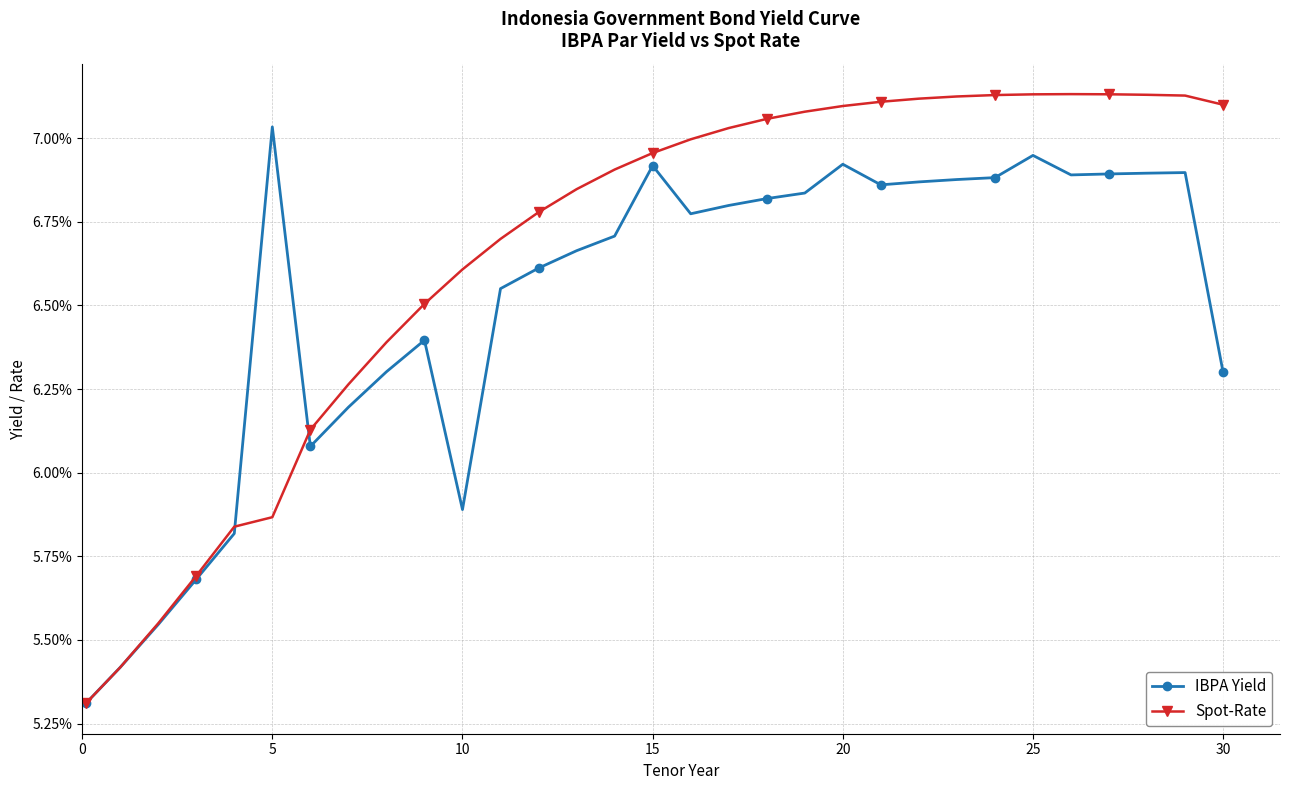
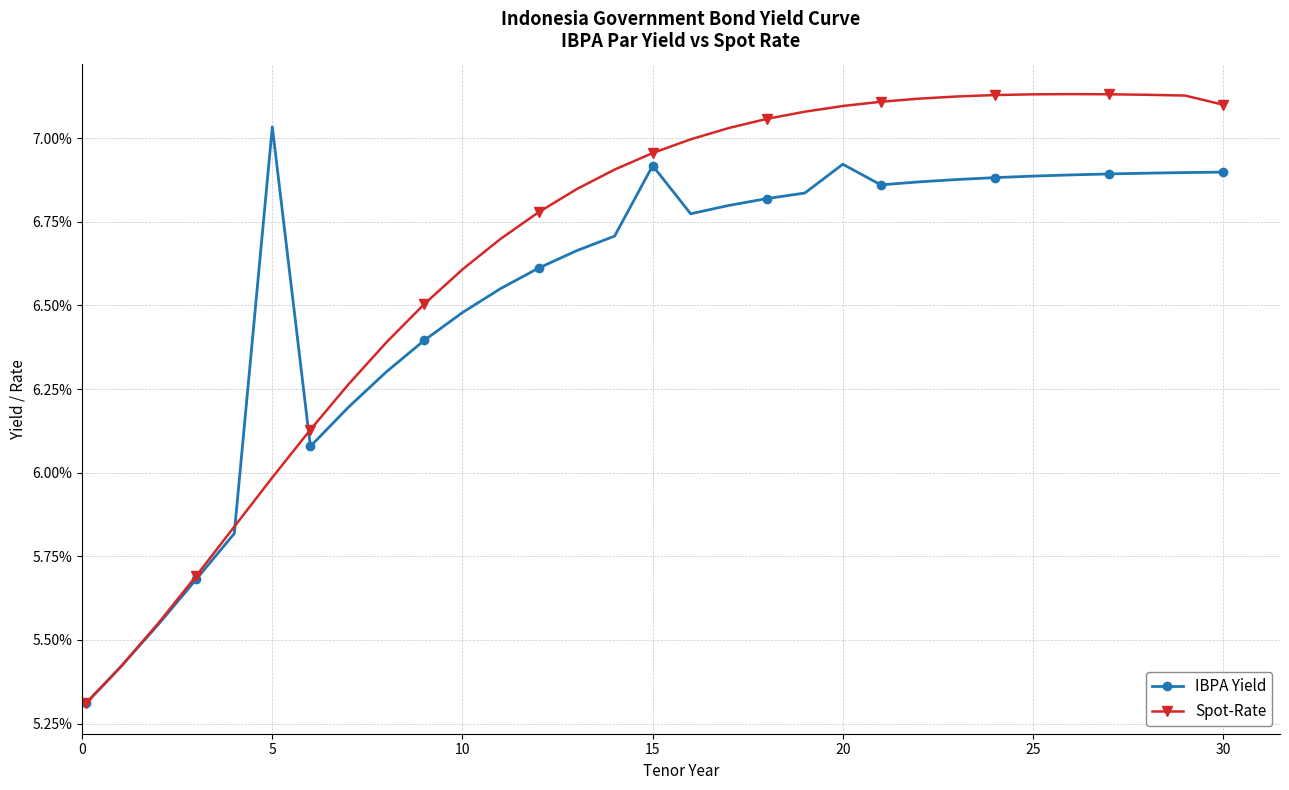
  {
    "IBPA Yield": {
      "5": "7.03%",
-     "10": "5.89%",
+     "10": "6.48%",
      "15": "6.92%",
      "20": "6.92%",
-     "25": "6.95%",
-     "30": "6.30%"
+     "25": "6.89%",
+     "30": "6.90%"
    },
    "Spot-Rate": {
-     "5": "5.87%",
+     "5": "5.99%",
      "10": "6.61%",
      "15": "6.96%",
      "20": "7.10%",
      "25": "7.13%",
      "30": "7.10%"
    }
  }
